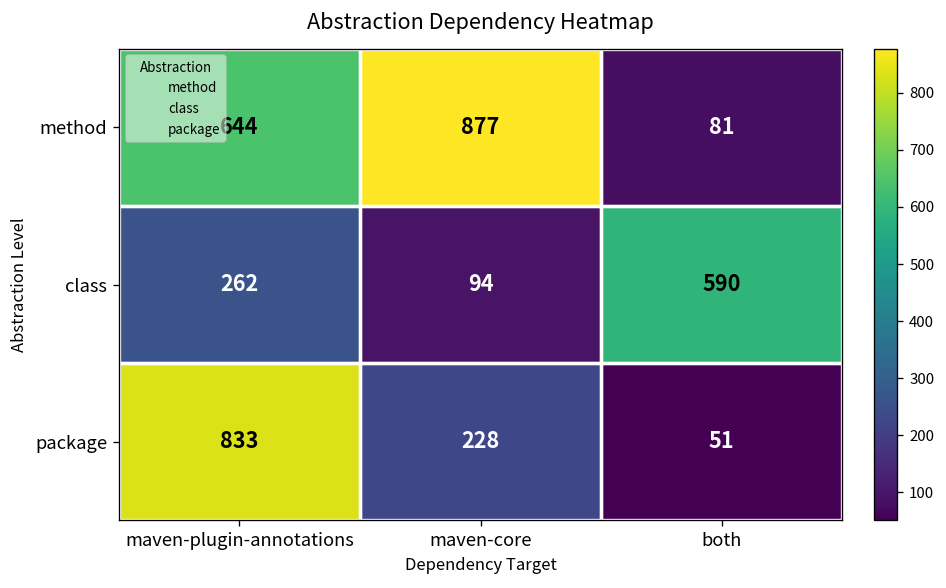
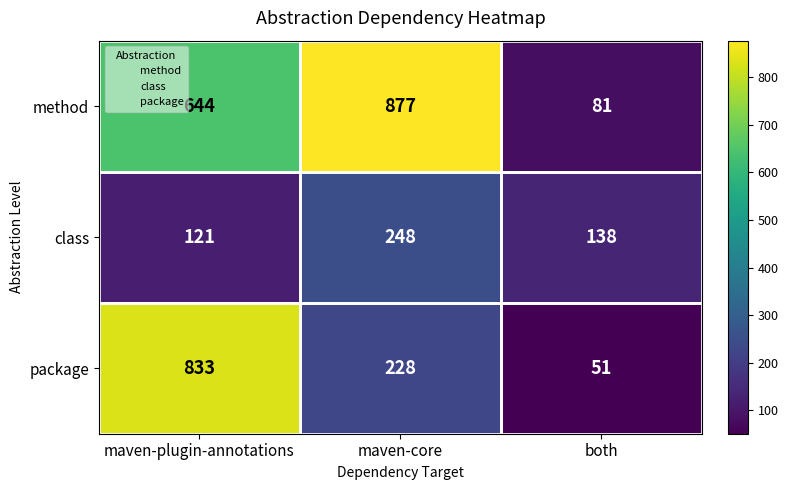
  {
    "method": {
      "maven-core": 877,
      "both": 81
    },
    "class": {
-     "maven-plugin-annotations": 262,
-     "maven-core": 94,
-     "both": 590
+     "maven-plugin-annotations": 121,
+     "maven-core": 248,
+     "both": 138
    },
    "package": {
      "maven-plugin-annotations": 833,
      "maven-core": 228,
      "both": 51
    }
  }
